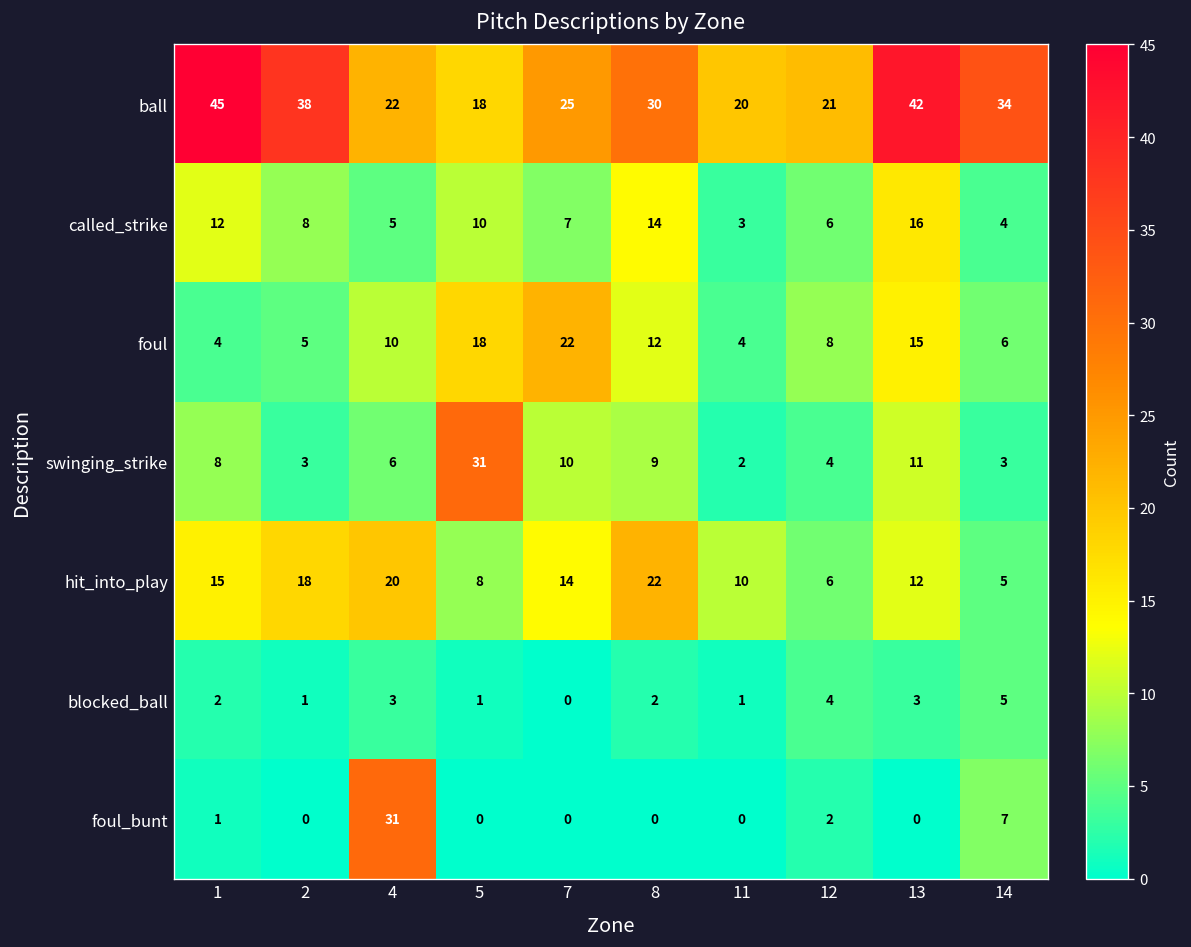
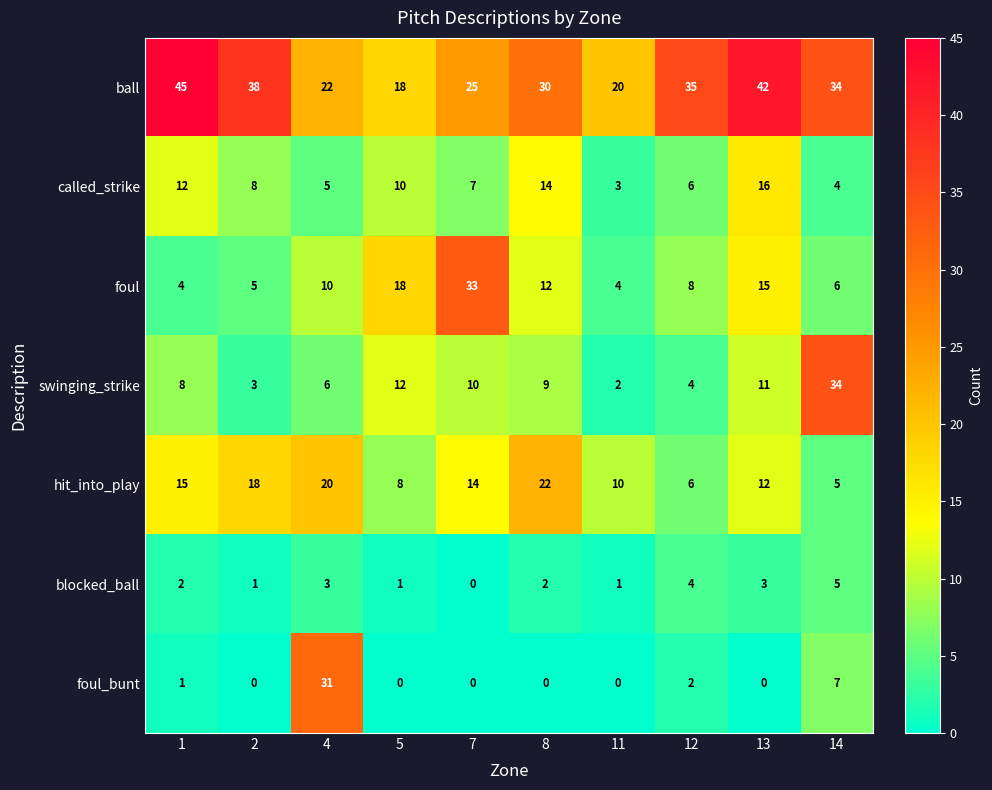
  {
    "ball": {
      "1": 45,
      "2": 38,
      "4": 22,
      "5": 18,
      "7": 25,
      "8": 30,
      "11": 20,
-     "12": 21,
+     "12": 35,
      "13": 42,
      "14": 34
    },
    "called_strike": {
      "1": 12,
      "2": 8,
      "4": 5,
      "5": 10,
      "7": 7,
      "8": 14,
      "11": 3,
      "12": 6,
      "13": 16,
      "14": 4
    },
    "foul": {
      "1": 4,
      "2": 5,
      "4": 10,
      "5": 18,
-     "7": 22,
+     "7": 33,
      "8": 12,
      "11": 4,
      "12": 8,
      "13": 15,
      "14": 6
    },
    "swinging_strike": {
      "1": 8,
      "2": 3,
      "4": 6,
-     "5": 31,
+     "5": 12,
      "7": 10,
      "8": 9,
      "11": 2,
      "12": 4,
      "13": 11,
-     "14": 3
+     "14": 34
    },
    "hit_into_play": {
      "1": 15,
      "2": 18,
      "4": 20,
      "5": 8,
      "7": 14,
      "8": 22,
      "11": 10,
      "12": 6,
      "13": 12,
      "14": 5
    },
    "blocked_ball": {
      "1": 2,
      "2": 1,
      "4": 3,
      "5": 1,
      "7": 0,
      "8": 2,
      "11": 1,
      "12": 4,
      "13": 3,
      "14": 5
    },
    "foul_bunt": {
      "1": 1,
      "2": 0,
      "4": 31,
      "5": 0,
      "7": 0,
      "8": 0,
      "11": 0,
      "12": 2,
      "13": 0,
      "14": 7
    }
  }
